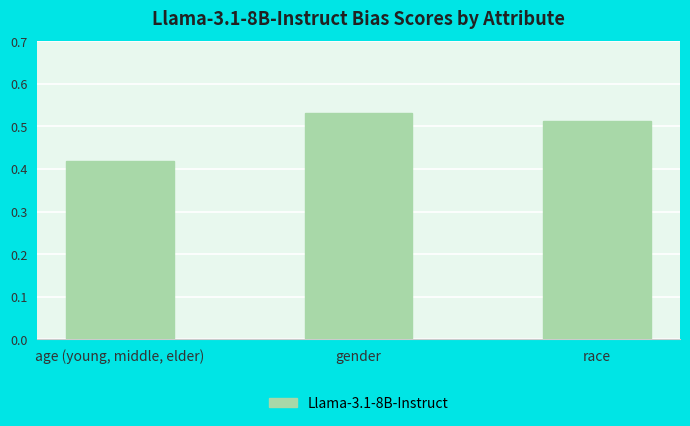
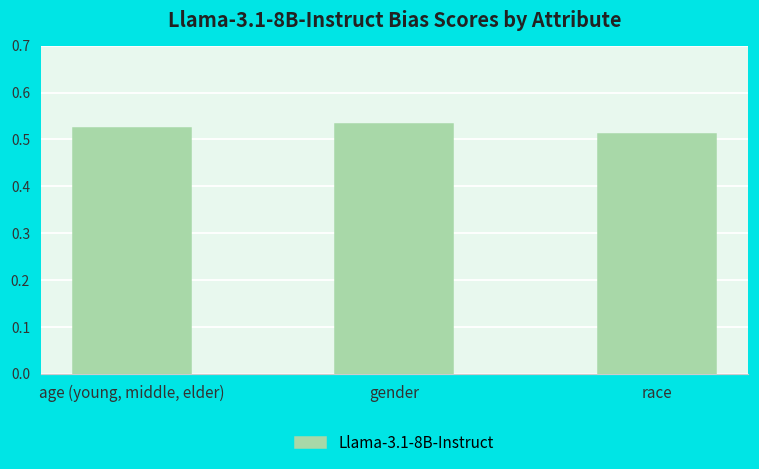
  {
-   "age (young, middle, elder)": 0.42,
+   "age (young, middle, elder)": 0.52,
    "gender": 0.53,
    "race": 0.51
  }
